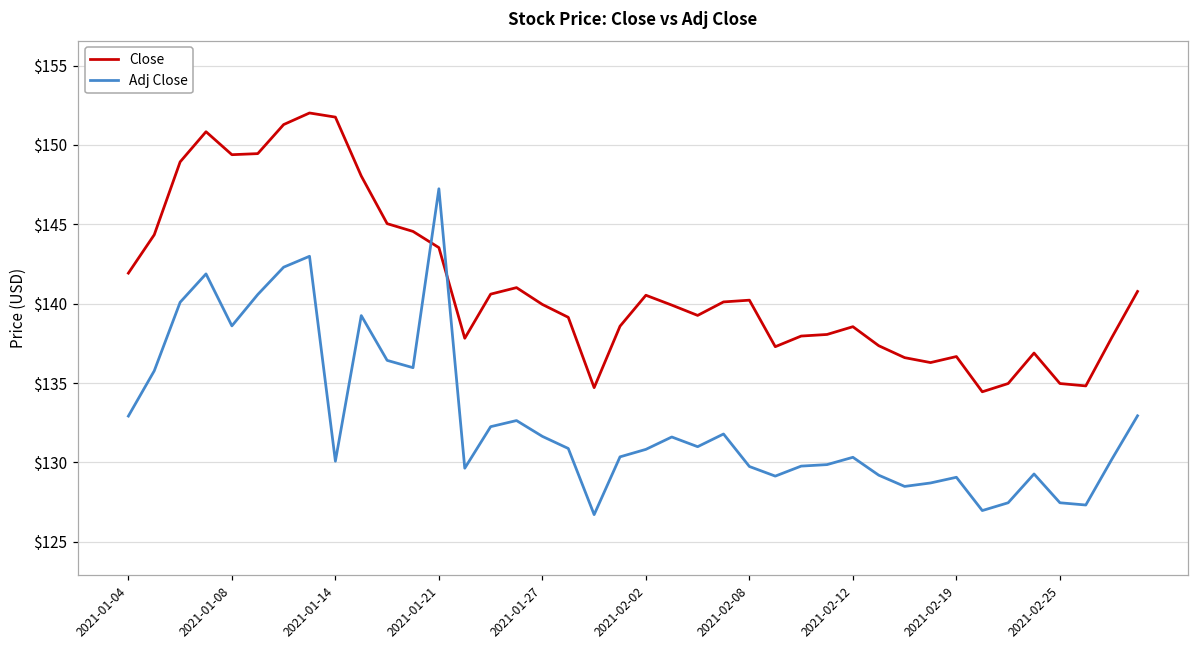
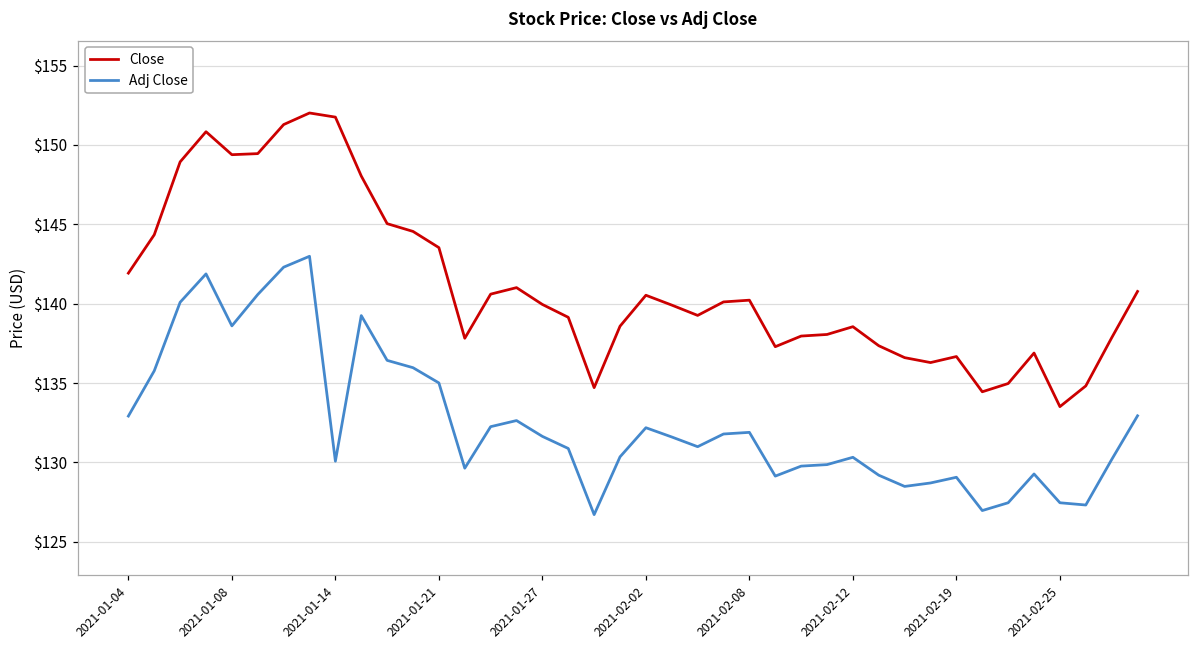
  {
    "Close": {
      "2021-01-04": "$141.9",
      "2021-01-08": "$149.4",
      "2021-01-14": "$151.8",
      "2021-01-21": "$143.5",
      "2021-01-27": "$139.9",
      "2021-02-02": "$140.5",
      "2021-02-08": "$140.2",
      "2021-02-12": "$138.6",
      "2021-02-19": "$136.7",
-     "2021-02-25": "$135.0"
+     "2021-02-25": "$133.5"
    },
    "Adj Close": {
      "2021-01-04": "$132.9",
      "2021-01-08": "$138.6",
      "2021-01-14": "$130.1",
-     "2021-01-21": "$147.2",
+     "2021-01-21": "$135.0",
      "2021-01-27": "$131.6",
-     "2021-02-02": "$130.8",
-     "2021-02-08": "$129.7",
+     "2021-02-02": "$132.2",
+     "2021-02-08": "$131.9",
      "2021-02-12": "$130.3",
      "2021-02-19": "$129.1",
      "2021-02-25": "$127.5"
    }
  }
